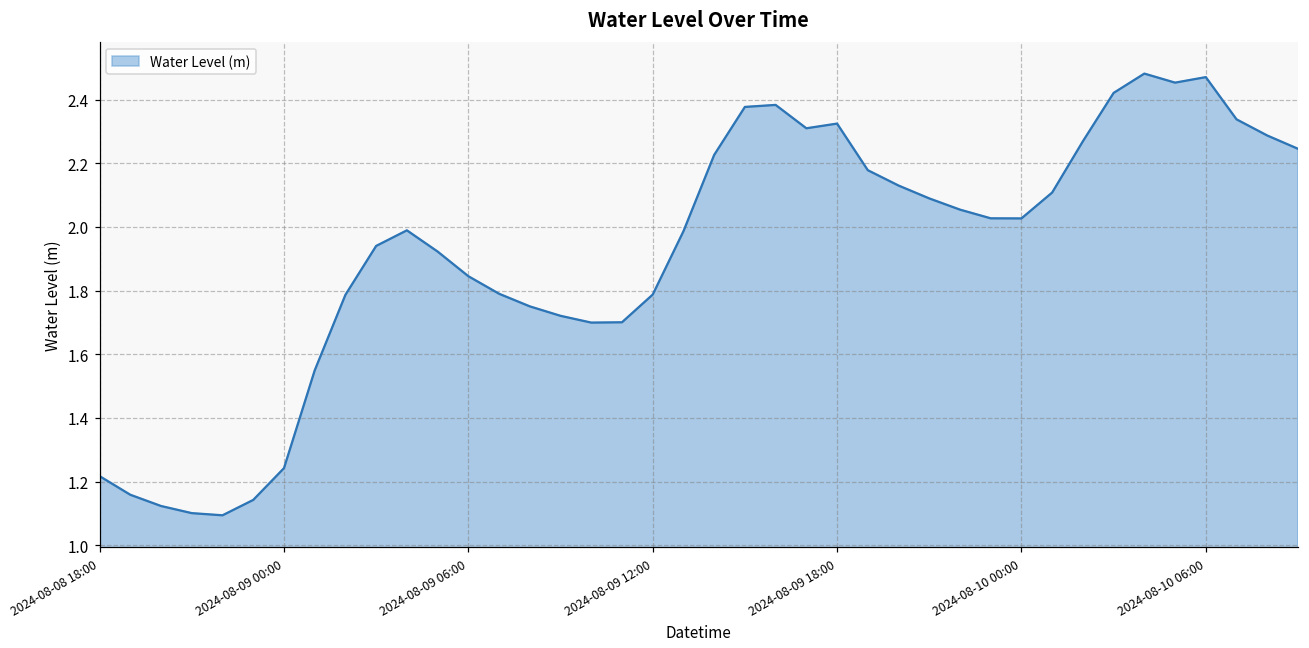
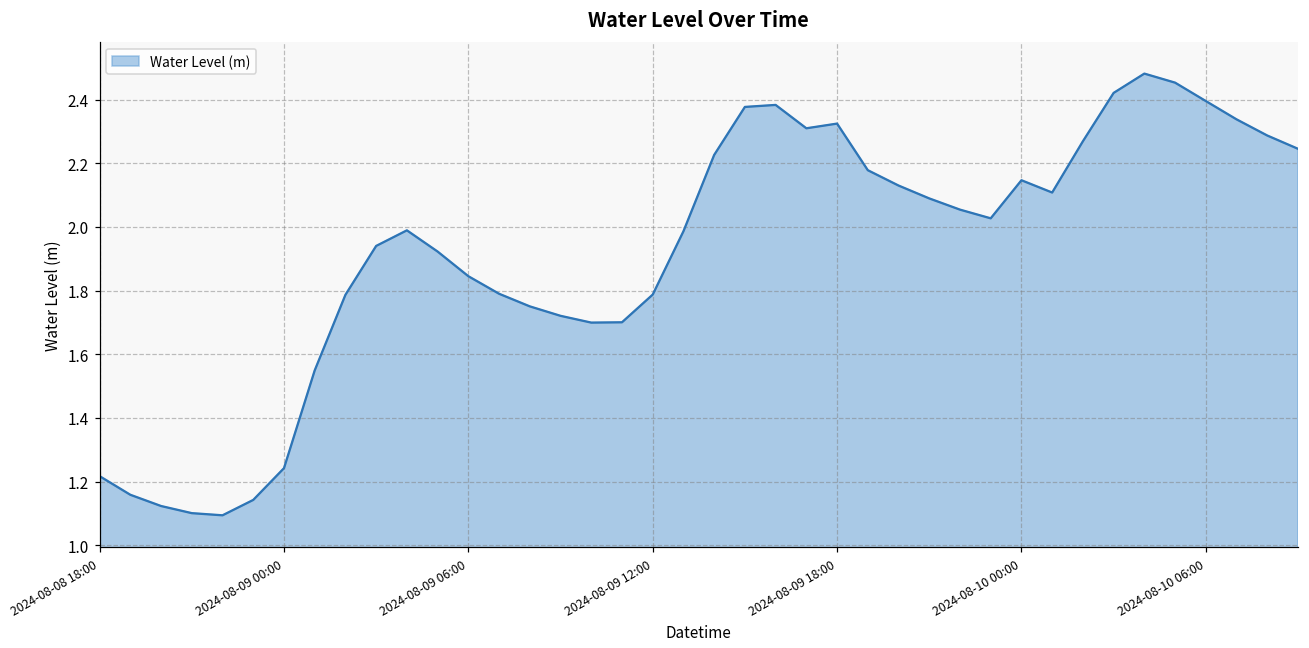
  {
    "2024-08-08 18:00": 1.22,
    "2024-08-09 00:00": 1.24,
    "2024-08-09 06:00": 1.85,
    "2024-08-09 12:00": 1.79,
    "2024-08-09 18:00": 2.32,
-   "2024-08-10 00:00": 2.03,
-   "2024-08-10 06:00": 2.47
+   "2024-08-10 00:00": 2.15,
+   "2024-08-10 06:00": 2.40
  }
